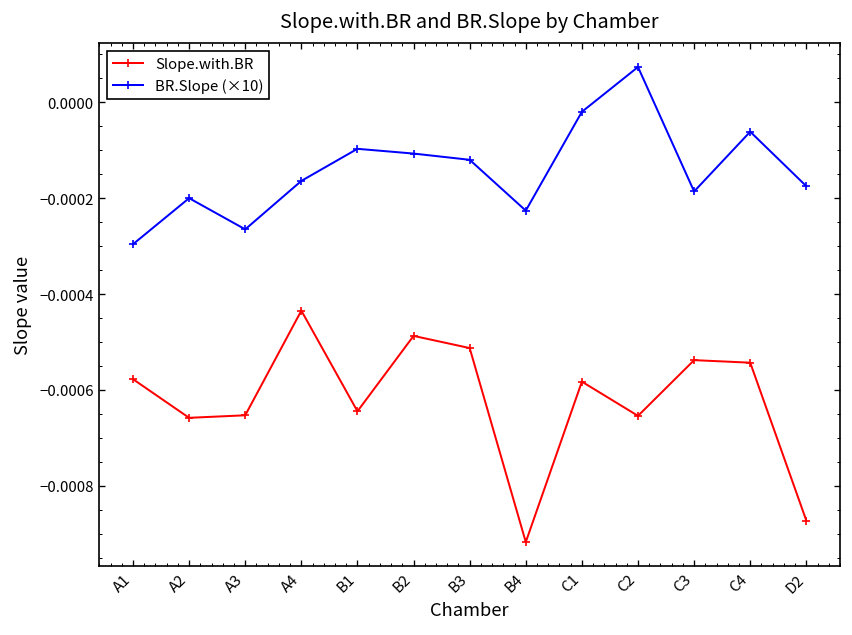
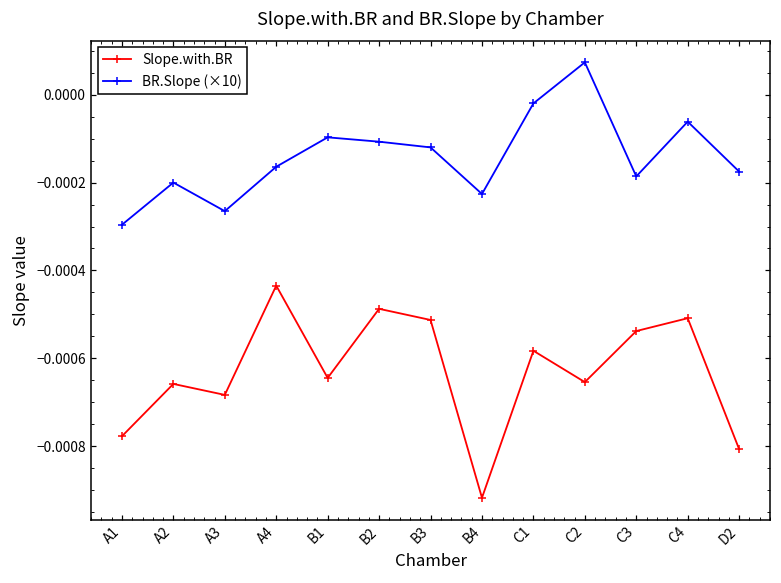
  {
    "Slope.with.BR": {
-     "A1": -0.00058,
+     "A1": -0.00078,
      "A2": -0.00066,
-     "A3": -0.00065,
+     "A3": -0.00068,
      "A4": -0.00043,
      "B1": -0.00064,
      "B2": -0.00049,
      "B3": -0.00051,
      "B4": -0.00092,
      "C1": -0.00058,
      "C2": -0.00065,
      "C3": -0.00054,
-     "C4": -0.00054,
-     "D2": -0.00087
+     "C4": -0.00051,
+     "D2": -0.00081
    },
    "BR.Slope (×10)": {
      "A1": -0.00030,
      "A2": -0.00020,
      "A3": -0.00027,
      "A4": -0.00016,
      "B1": -0.00010,
      "B2": -0.00011,
      "B3": -0.00012,
      "B4": -0.00023,
      "C1": -0.00002,
      "C2": 0.00007,
      "C3": -0.00019,
      "C4": -0.00006,
      "D2": -0.00017
    }
  }
